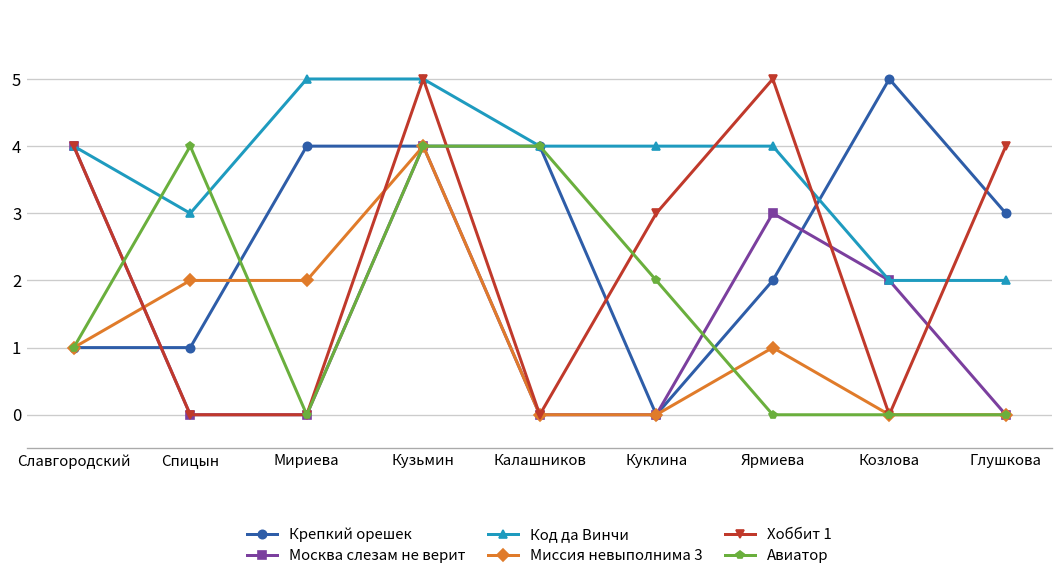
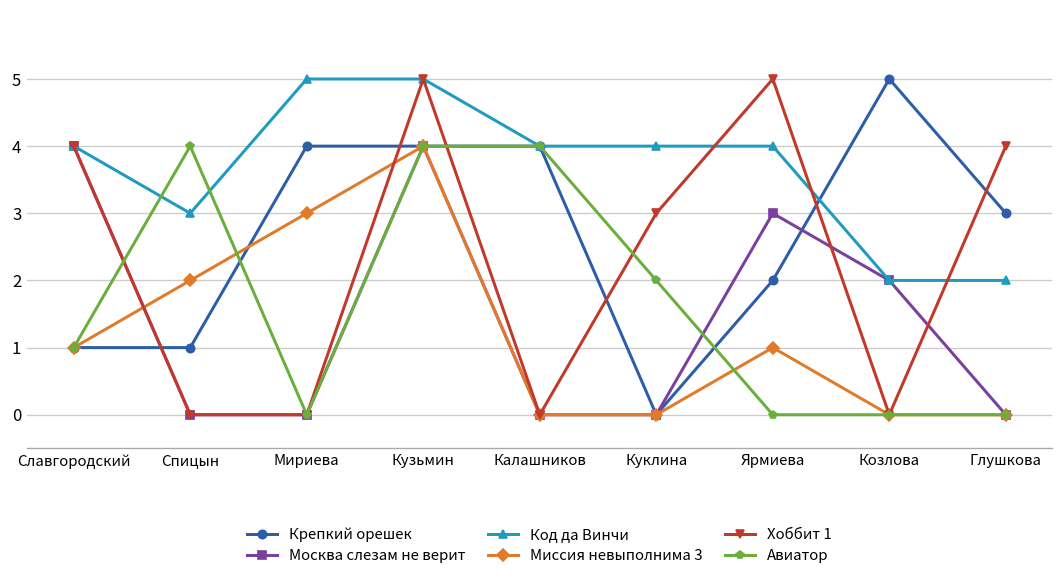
  {
    "Крепкий орешек": {
      "Спицын": 1,
      "Мириева": 4,
      "Ярмиева": 2,
      "Козлова": 5,
      "Глушкова": 3
    },
    "Москва слезам не верит": {
      "Ярмиева": 3
    },
    "Код да Винчи": {
      "Спицын": 3,
      "Мириева": 5,
      "Куклина": 4,
      "Ярмиева": 4,
      "Глушкова": 2
    },
    "Миссия невыполнима 3": {
      "Спицын": 2,
-     "Мириева": 2,
+     "Мириева": 3,
      "Ярмиева": 1
    },
    "Хоббит 1": {
      "Куклина": 3,
      "Ярмиева": 5,
      "Глушкова": 4
    },
    "Авиатор": {
      "Спицын": 4,
      "Куклина": 2,
      "Ярмиева": 0
    }
  }
